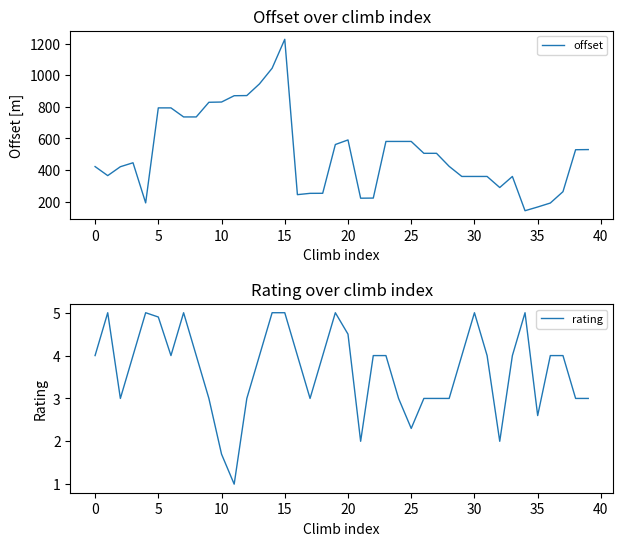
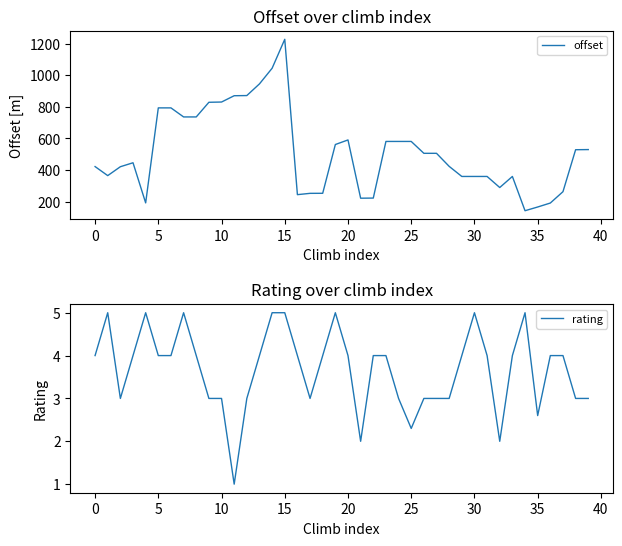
  {
    "Offset over climb index": {
      "0": 420,
      "5": 790,
      "10": 830,
      "15": 1230,
      "20": 590,
      "25": 580,
      "30": 360,
      "35": 170
    },
    "Rating over climb index": {
      "0": 4.0,
-     "5": 4.9,
-     "10": 1.7,
+     "5": 4.0,
+     "10": 3.0,
      "15": 5.0,
-     "20": 4.5,
+     "20": 4.0,
      "25": 2.3,
      "30": 5.0,
      "35": 2.6
    }
  }
